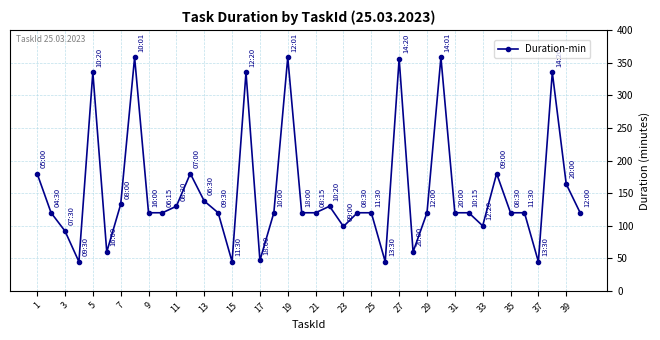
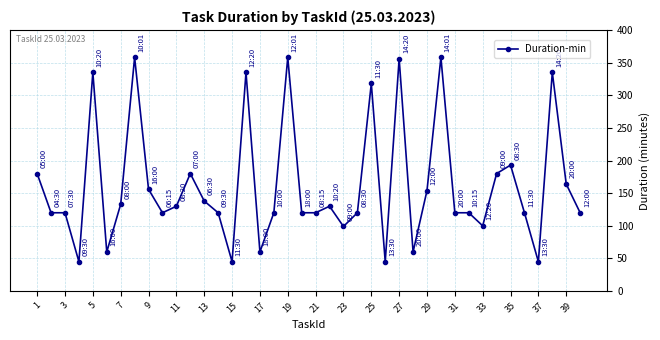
  {
-   "3": 90,
-   "9": 120,
-   "17": 50,
+   "3": 120,
+   "9": 160,
+   "17": 60,
    "23": 100,
-   "25": 120,
-   "29": 120,
-   "35": 120
+   "25": 320,
+   "29": 150,
+   "35": 190
  }
